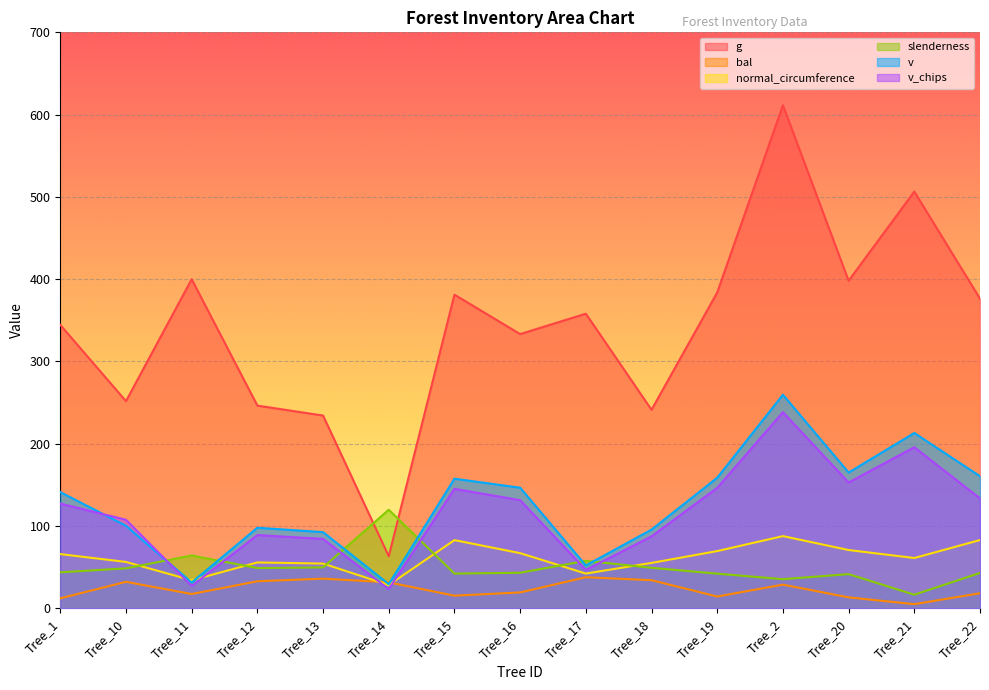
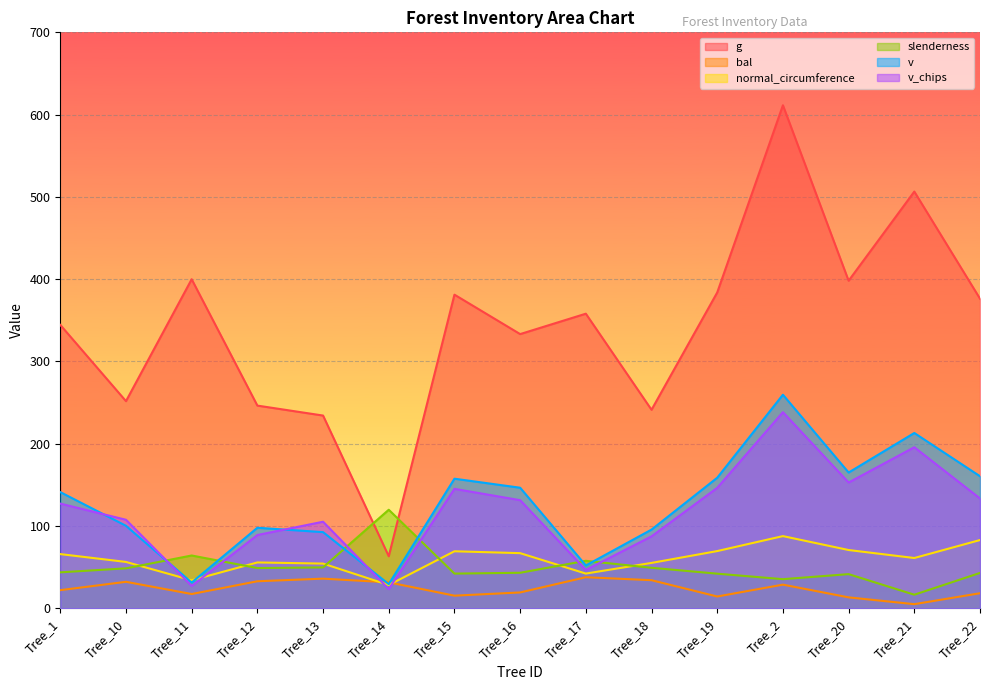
  {
    "g": {
      "Tree_1": 340,
      "Tree_10": 250,
      "Tree_11": 400,
      "Tree_12": 250,
      "Tree_13": 230,
      "Tree_14": 60,
      "Tree_15": 380,
      "Tree_16": 330,
      "Tree_17": 360,
      "Tree_18": 240,
      "Tree_19": 380,
      "Tree_2": 610,
      "Tree_20": 400,
      "Tree_21": 510,
      "Tree_22": 380
    },
    "bal": {
-     "Tree_1": 10,
+     "Tree_1": 20,
      "Tree_10": 30,
      "Tree_11": 20,
      "Tree_12": 30,
      "Tree_13": 40,
      "Tree_15": 20,
      "Tree_16": 20,
      "Tree_17": 40,
      "Tree_18": 30,
      "Tree_19": 10,
      "Tree_2": 30,
      "Tree_20": 10,
      "Tree_21": 0,
      "Tree_22": 20
    },
    "normal_circumference": {
      "Tree_1": 70,
      "Tree_10": 60,
      "Tree_12": 60,
      "Tree_13": 50,
-     "Tree_15": 80,
+     "Tree_15": 70,
      "Tree_16": 70,
      "Tree_17": 40,
      "Tree_18": 60,
      "Tree_19": 70,
      "Tree_2": 90,
      "Tree_20": 70,
      "Tree_21": 60,
      "Tree_22": 80
    },
    "slenderness": {
      "Tree_1": 40,
      "Tree_10": 50,
      "Tree_11": 60,
      "Tree_12": 50,
      "Tree_13": 50,
      "Tree_14": 120,
      "Tree_15": 40,
      "Tree_16": 40,
      "Tree_17": 60,
      "Tree_18": 50,
      "Tree_19": 40,
      "Tree_2": 40,
      "Tree_20": 40,
      "Tree_21": 20,
      "Tree_22": 40
    },
    "v": {
      "Tree_1": 140,
      "Tree_10": 100,
      "Tree_12": 100,
      "Tree_13": 90,
      "Tree_15": 160,
      "Tree_16": 150,
      "Tree_17": 50,
      "Tree_18": 100,
      "Tree_19": 160,
      "Tree_2": 260,
      "Tree_20": 160,
      "Tree_21": 210,
      "Tree_22": 160
    },
    "v_chips": {
      "Tree_1": 130,
      "Tree_10": 110,
      "Tree_11": 30,
      "Tree_12": 90,
-     "Tree_13": 80,
+     "Tree_13": 110,
      "Tree_14": 20,
      "Tree_15": 150,
      "Tree_16": 130,
      "Tree_17": 50,
      "Tree_18": 90,
      "Tree_19": 150,
      "Tree_2": 240,
      "Tree_20": 150,
      "Tree_21": 200,
      "Tree_22": 130
    }
  }
